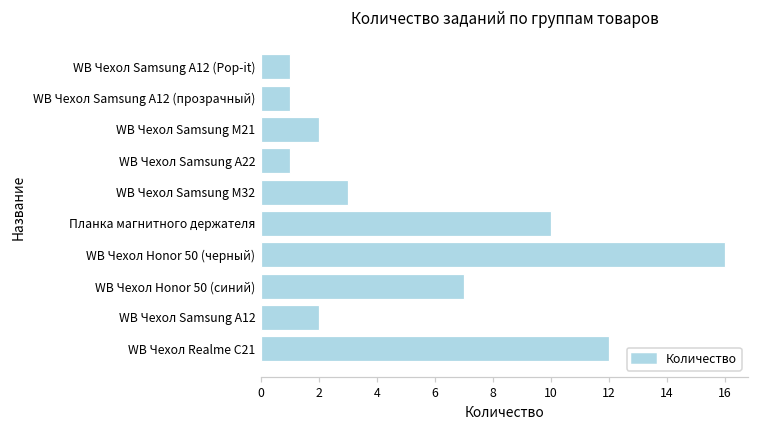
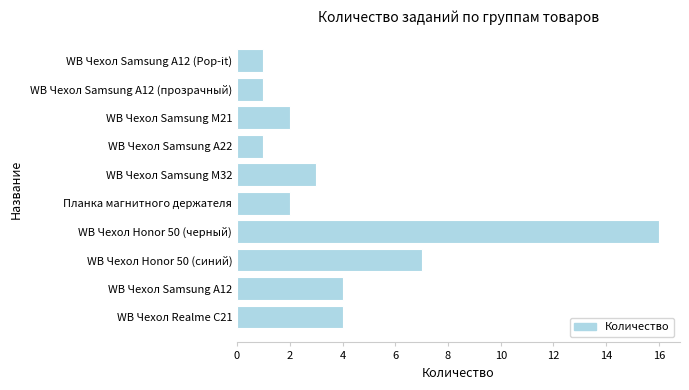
  {
    "WB Чехол Samsung A12 (Pop-it)": 1,
    "WB Чехол Samsung A12 (прозрачный)": 1,
    "WB Чехол Samsung M21": 2,
    "WB Чехол Samsung A22": 1,
    "WB Чехол Samsung M32": 3,
-   "Планка магнитного держателя": 10,
+   "Планка магнитного держателя": 2,
    "WB Чехол Honor 50 (черный)": 16,
    "WB Чехол Honor 50 (синий)": 7,
-   "WB Чехол Samsung A12": 2,
-   "WB Чехол Realme C21": 12
+   "WB Чехол Samsung A12": 4,
+   "WB Чехол Realme C21": 4
  }
